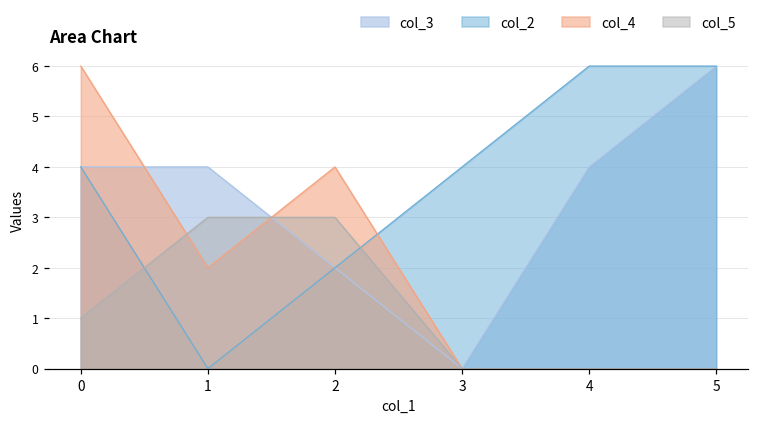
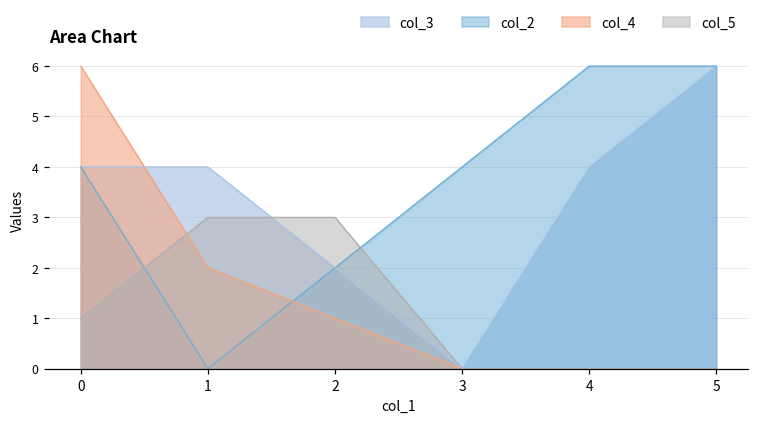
  {
    "col_4": {
      "0": 6,
      "1": 2,
-     "2": 4
+     "2": 1
    }
  }
